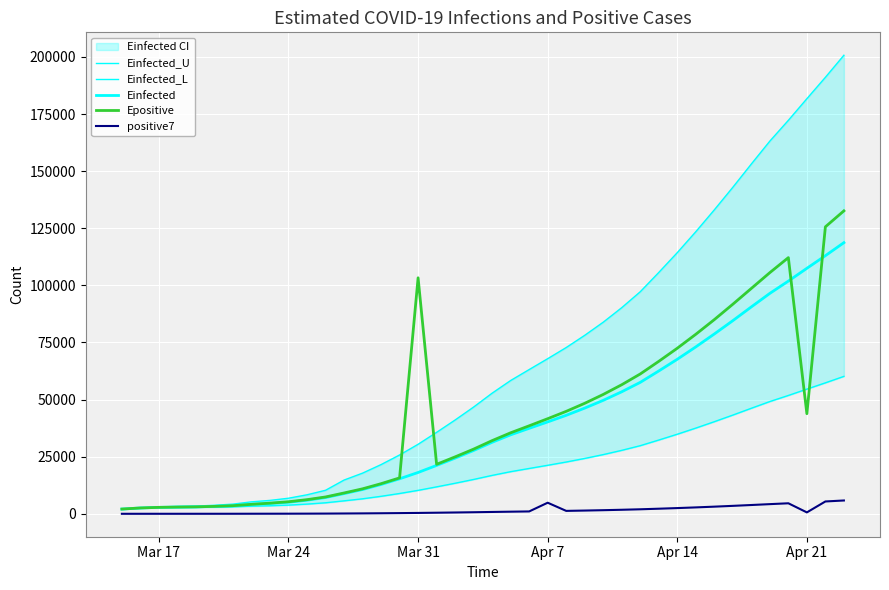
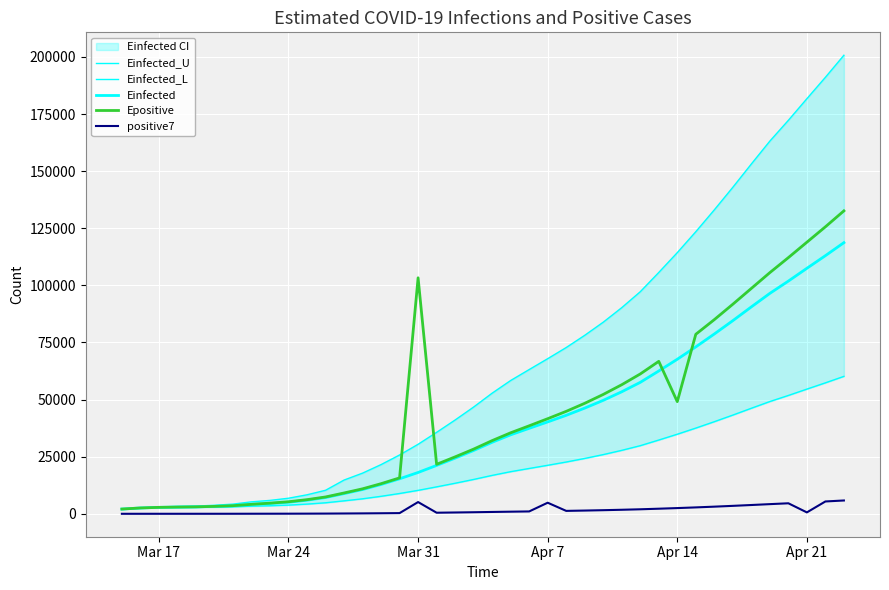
  {
    "Epositive": {
      "Mar 31": 103000,
      "Apr 7": 42000,
-     "Apr 14": 72000,
-     "Apr 21": 44000
+     "Apr 14": 49000,
+     "Apr 21": 119000
    },
    "positive7": {
      "Mar 17": 0,
      "Mar 24": 0,
-     "Mar 31": 0,
+     "Mar 31": 5000,
      "Apr 7": 5000,
      "Apr 14": 3000,
      "Apr 21": 1000
    }
  }
